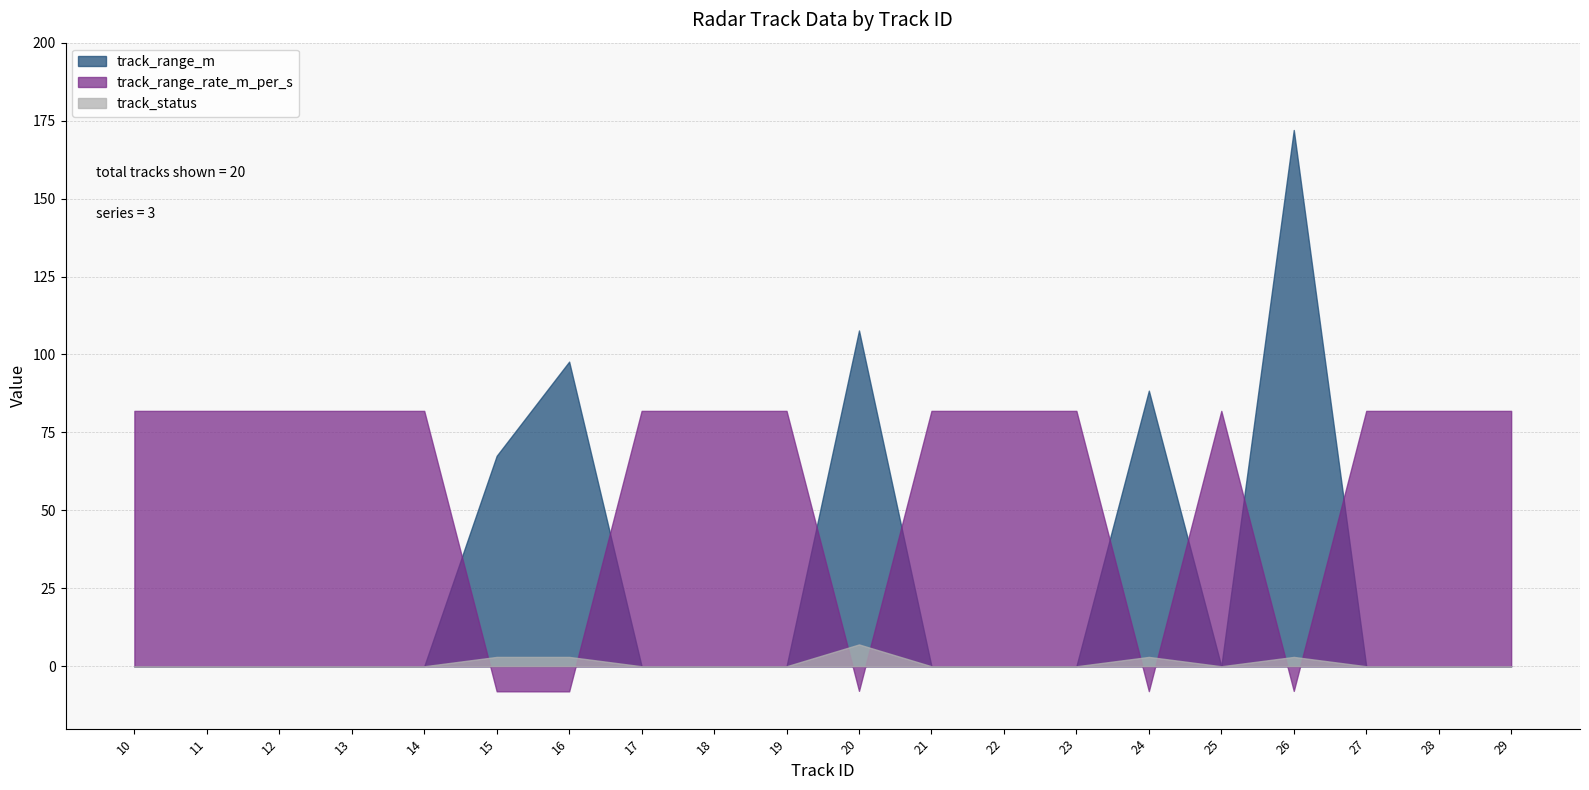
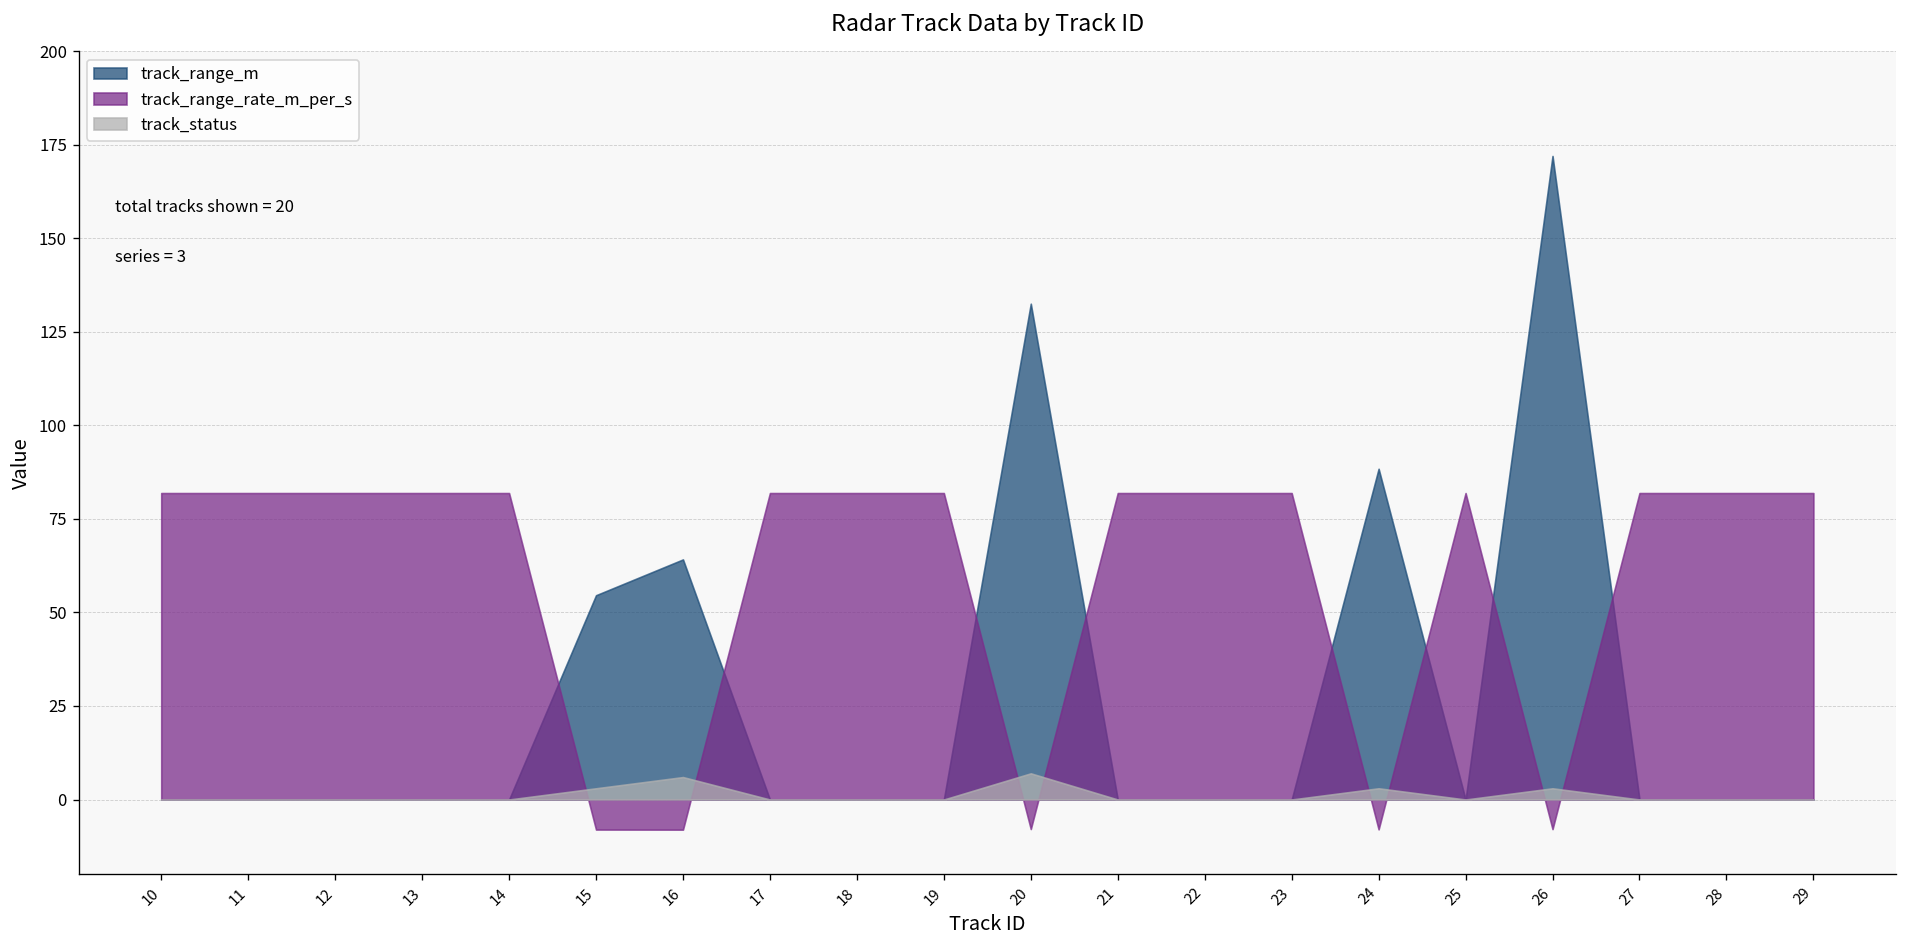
  {
    "track_range_m": {
-     "15": 68,
-     "16": 98,
-     "20": 108,
+     "15": 55,
+     "16": 64,
+     "20": 133,
      "24": 88,
      "26": 172
    },
    "track_status": {
      "15": 3,
-     "16": 3,
+     "16": 6,
      "20": 7,
      "24": 3,
      "26": 3
    }
  }
